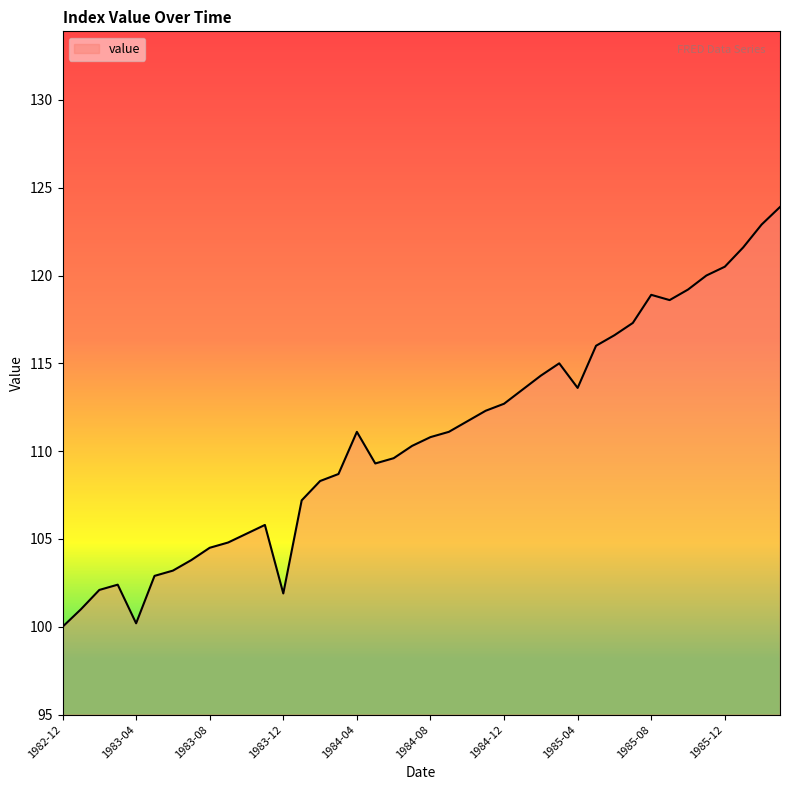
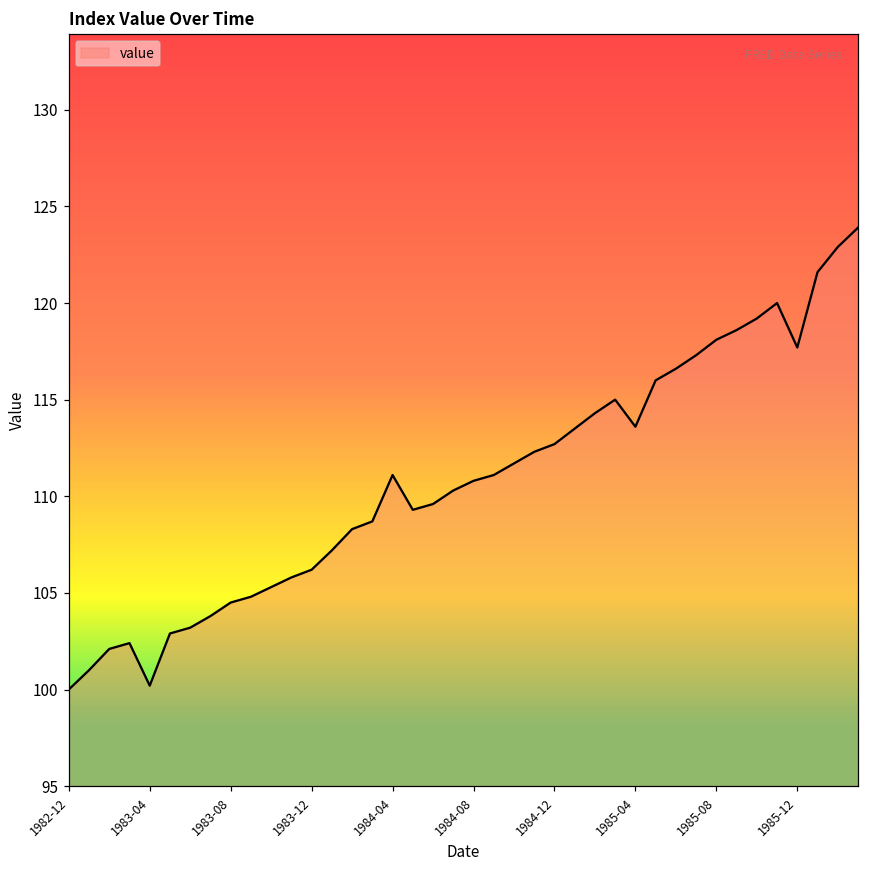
  {
    "1982-12": 100.0,
    "1983-04": 100.2,
    "1983-08": 104.5,
-   "1983-12": 101.9,
+   "1983-12": 106.2,
    "1984-04": 111.1,
    "1984-08": 110.8,
    "1984-12": 112.7,
    "1985-04": 113.6,
-   "1985-08": 118.9,
-   "1985-12": 120.5
+   "1985-08": 118.1,
+   "1985-12": 117.7
  }
